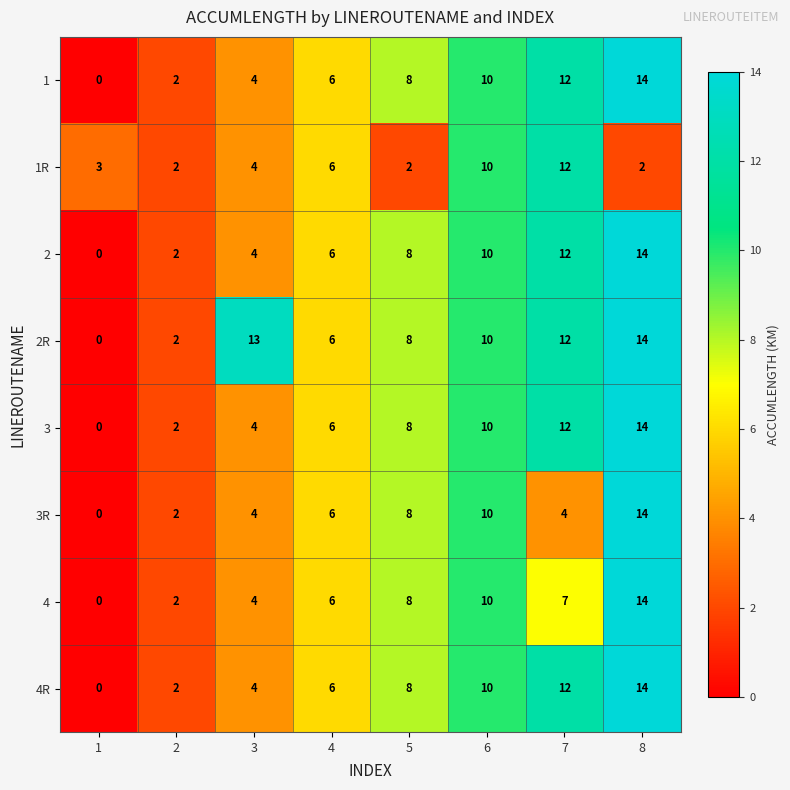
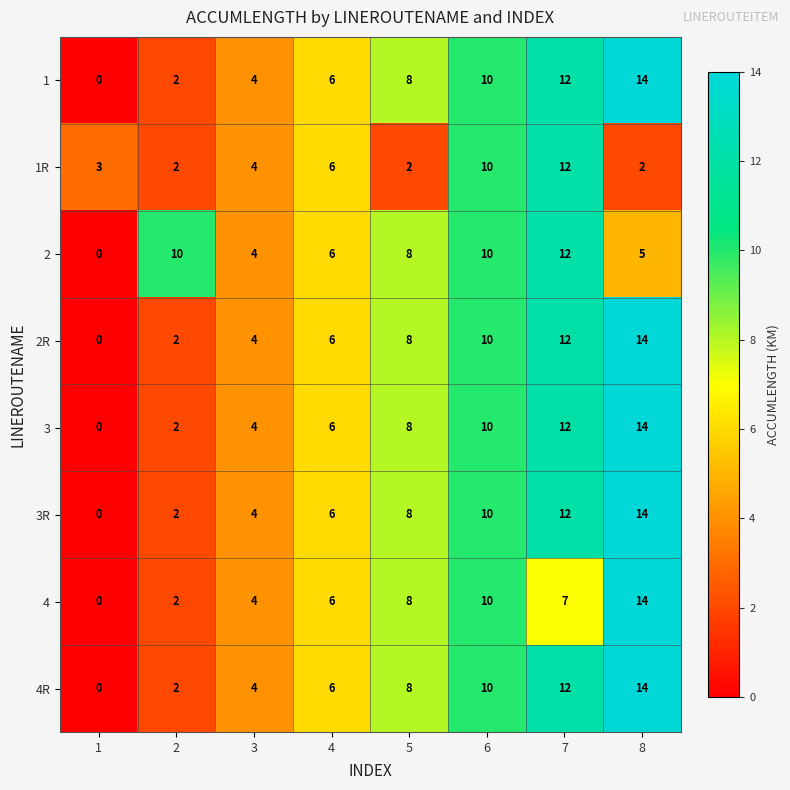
  {
    "1": {
      "1": 0,
      "2": 2,
      "3": 4,
      "4": 6,
      "5": 8,
      "6": 10,
      "7": 12,
      "8": 14
    },
    "1R": {
      "1": 3,
      "2": 2,
      "3": 4,
      "4": 6,
      "5": 2,
      "6": 10,
      "7": 12,
      "8": 2
    },
    "2": {
      "1": 0,
-     "2": 2,
+     "2": 10,
      "3": 4,
      "4": 6,
      "5": 8,
      "6": 10,
      "7": 12,
-     "8": 14
+     "8": 5
    },
    "2R": {
      "1": 0,
      "2": 2,
-     "3": 13,
+     "3": 4,
      "4": 6,
      "5": 8,
      "6": 10,
      "7": 12,
      "8": 14
    },
    "3": {
      "1": 0,
      "2": 2,
      "3": 4,
      "4": 6,
      "5": 8,
      "6": 10,
      "7": 12,
      "8": 14
    },
    "3R": {
      "1": 0,
      "2": 2,
      "3": 4,
      "4": 6,
      "5": 8,
      "6": 10,
-     "7": 4,
+     "7": 12,
      "8": 14
    },
    "4": {
      "1": 0,
      "2": 2,
      "3": 4,
      "4": 6,
      "5": 8,
      "6": 10,
      "7": 7,
      "8": 14
    },
    "4R": {
      "1": 0,
      "2": 2,
      "3": 4,
      "4": 6,
      "5": 8,
      "6": 10,
      "7": 12,
      "8": 14
    }
  }
